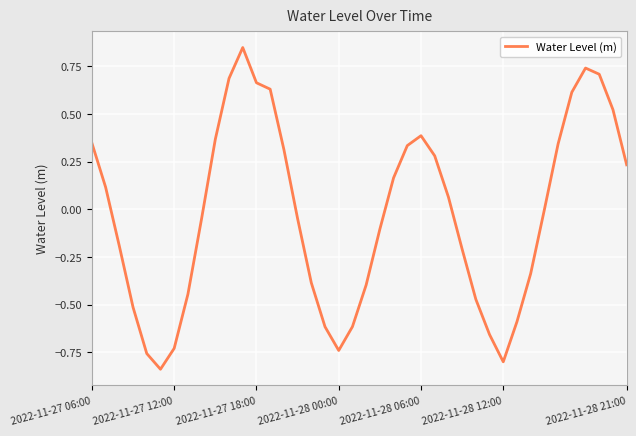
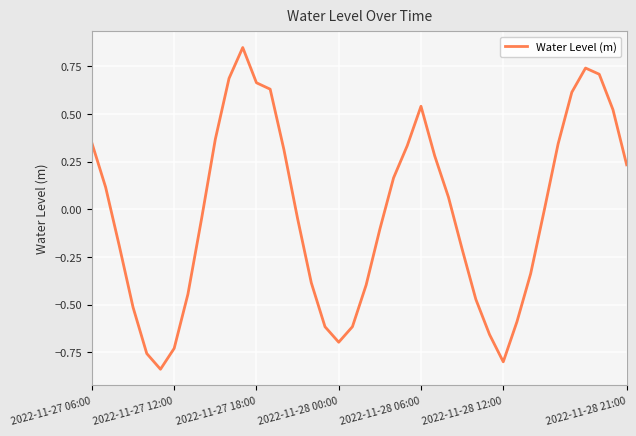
  {
    "2022-11-27 06:00": 0.35,
    "2022-11-27 12:00": -0.73,
    "2022-11-27 18:00": 0.66,
-   "2022-11-28 00:00": -0.74,
-   "2022-11-28 06:00": 0.39,
+   "2022-11-28 00:00": -0.70,
+   "2022-11-28 06:00": 0.54,
    "2022-11-28 12:00": -0.80,
    "2022-11-28 21:00": 0.23
  }
